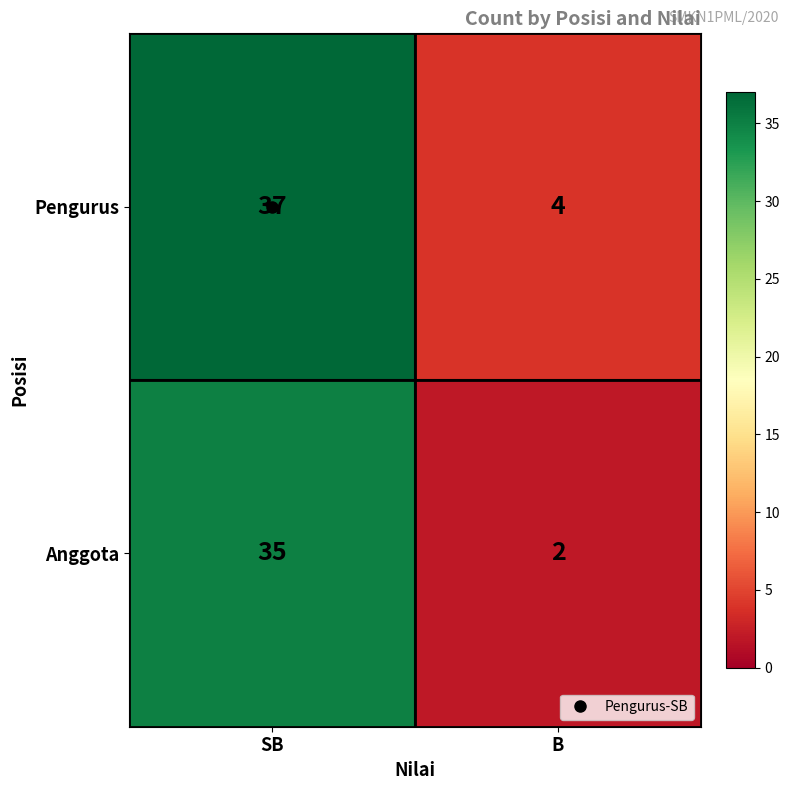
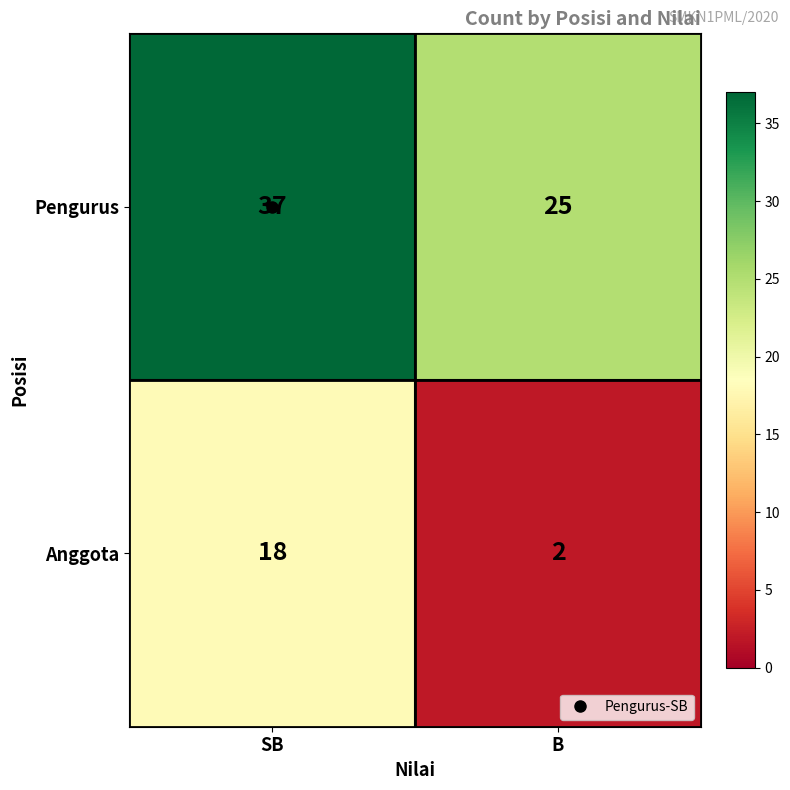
  {
    "Pengurus": {
-     "B": 4
+     "B": 25
    },
    "Anggota": {
-     "SB": 35,
+     "SB": 18,
      "B": 2
    }
  }
